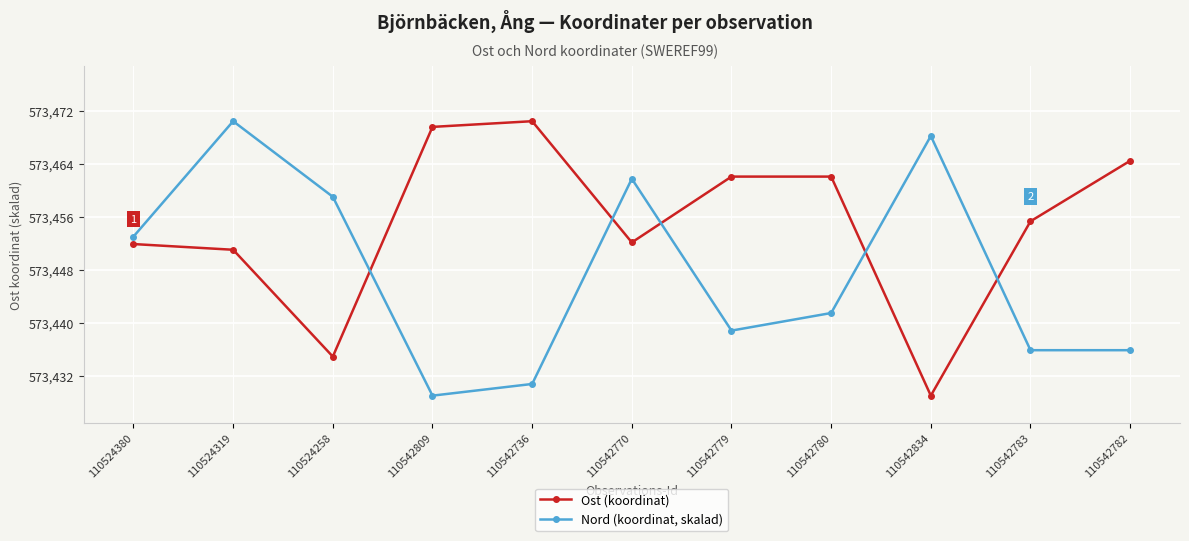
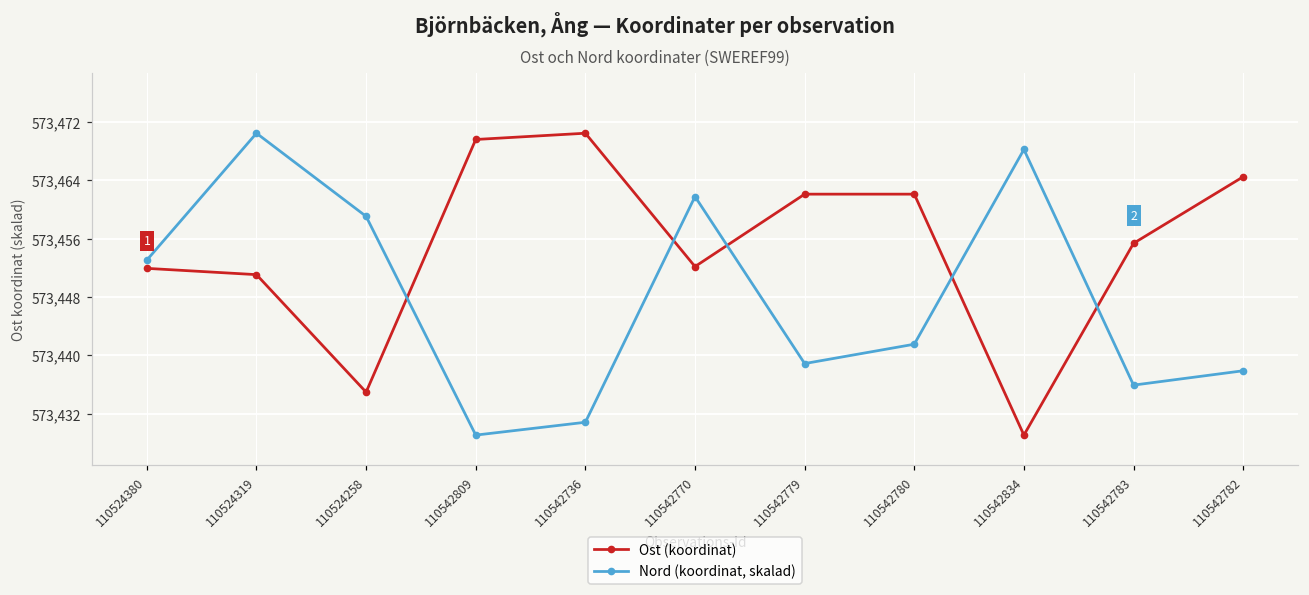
  {
    "Ost (koordinat)": {
      "110524380": "573,452",
      "110524319": "573,451",
      "110524258": "573,435",
      "110542809": "573,470",
      "110542736": "573,470",
      "110542770": "573,452",
      "110542779": "573,462",
      "110542780": "573,462",
      "110542834": "573,429",
      "110542782": "573,464"
    },
    "Nord (koordinat, skalad)": {
      "110524319": "573,470",
      "110524258": "573,459",
      "110542809": "573,429",
      "110542736": "573,431",
      "110542770": "573,462",
      "110542779": "573,439",
      "110542780": "573,442",
      "110542834": "573,468",
      "110542783": "573,436",
-     "110542782": "573,436"
+     "110542782": "573,438"
    }
  }
